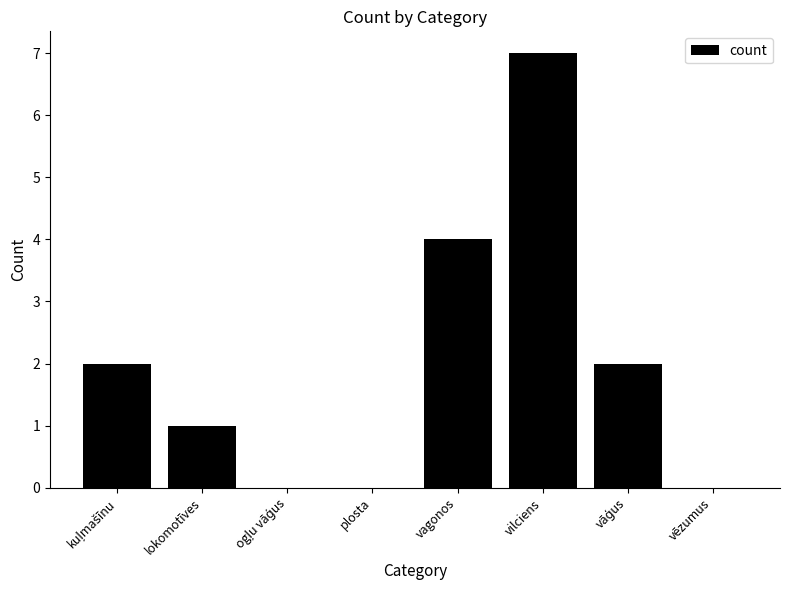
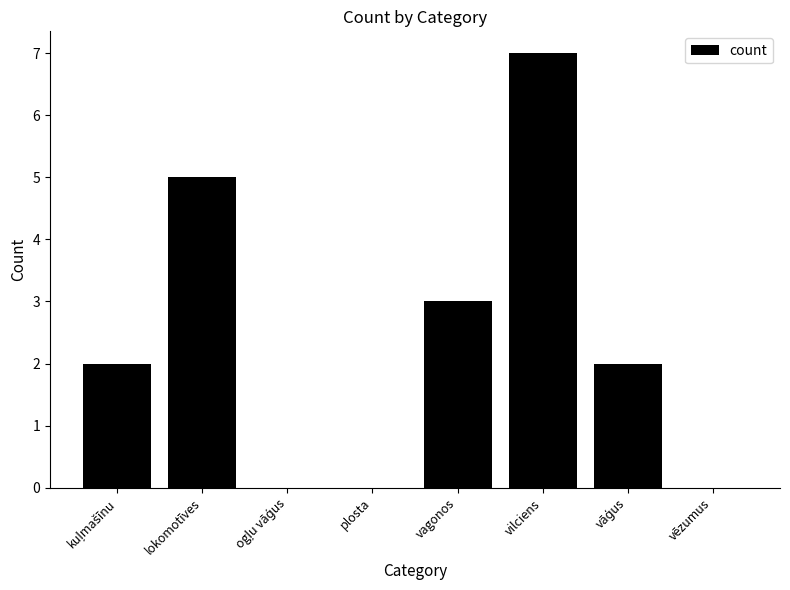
  {
    "kuļmašīnu": 2,
-   "lokomotīves": 1,
+   "lokomotīves": 5,
    "ogļu vāģus": 0,
    "plosta": 0,
-   "vagonos": 4,
+   "vagonos": 3,
    "vilciens": 7,
    "vāģus": 2,
    "vēzumus": 0
  }
